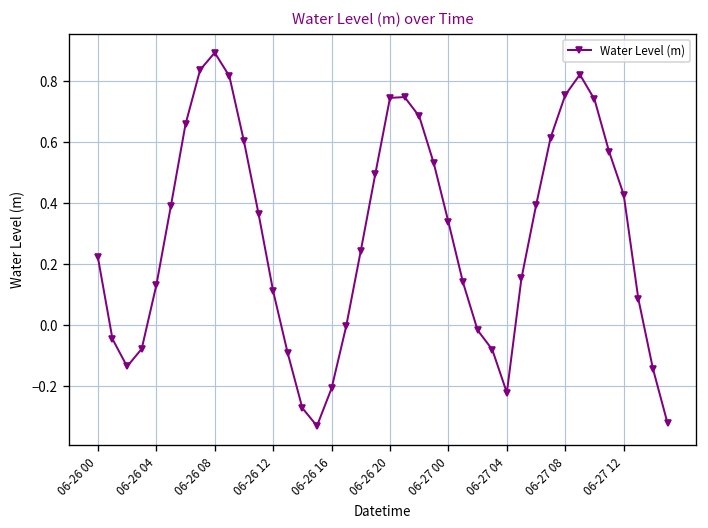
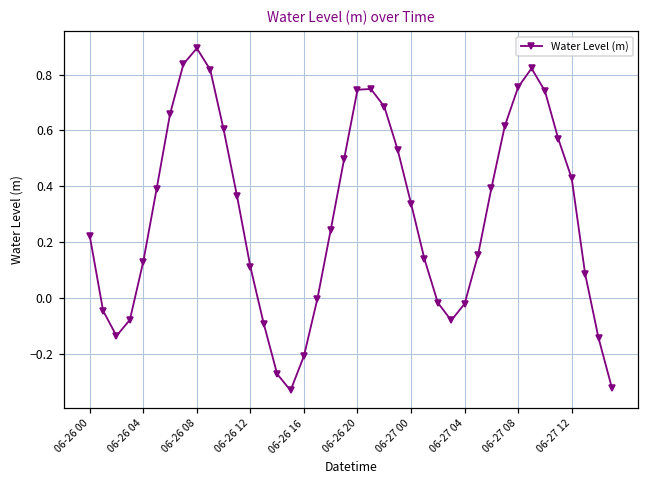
  {
    "06-26 00": 0.22,
    "06-26 04": 0.13,
    "06-26 08": 0.89,
    "06-26 12": 0.11,
    "06-26 16": -0.21,
    "06-26 20": 0.75,
    "06-27 00": 0.34,
-   "06-27 04": -0.22,
+   "06-27 04": -0.02,
    "06-27 08": 0.76,
    "06-27 12": 0.43
  }
